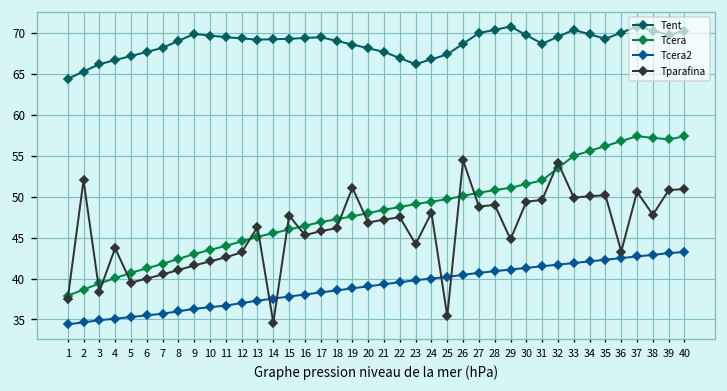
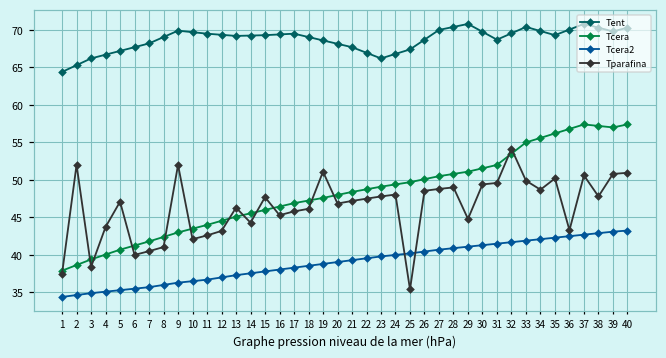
  {
    "Tparafina": {
      "1": 38,
      "2": 52,
      "3": 38,
      "4": 44,
-     "5": 40,
+     "5": 47,
      "6": 40,
      "7": 41,
      "8": 41,
-     "9": 42,
+     "9": 52,
      "10": 42,
      "11": 43,
      "12": 43,
      "13": 46,
-     "14": 35,
+     "14": 44,
      "15": 48,
      "16": 45,
      "17": 46,
      "18": 46,
      "19": 51,
      "20": 47,
      "21": 47,
      "22": 48,
-     "23": 44,
+     "23": 48,
      "24": 48,
      "25": 35,
-     "26": 54,
+     "26": 49,
      "27": 49,
      "28": 49,
      "29": 45,
      "30": 49,
      "31": 50,
      "32": 54,
      "33": 50,
-     "34": 50,
+     "34": 49,
      "35": 50,
      "36": 43,
      "37": 51,
      "38": 48,
      "39": 51,
      "40": 51
    }
  }
